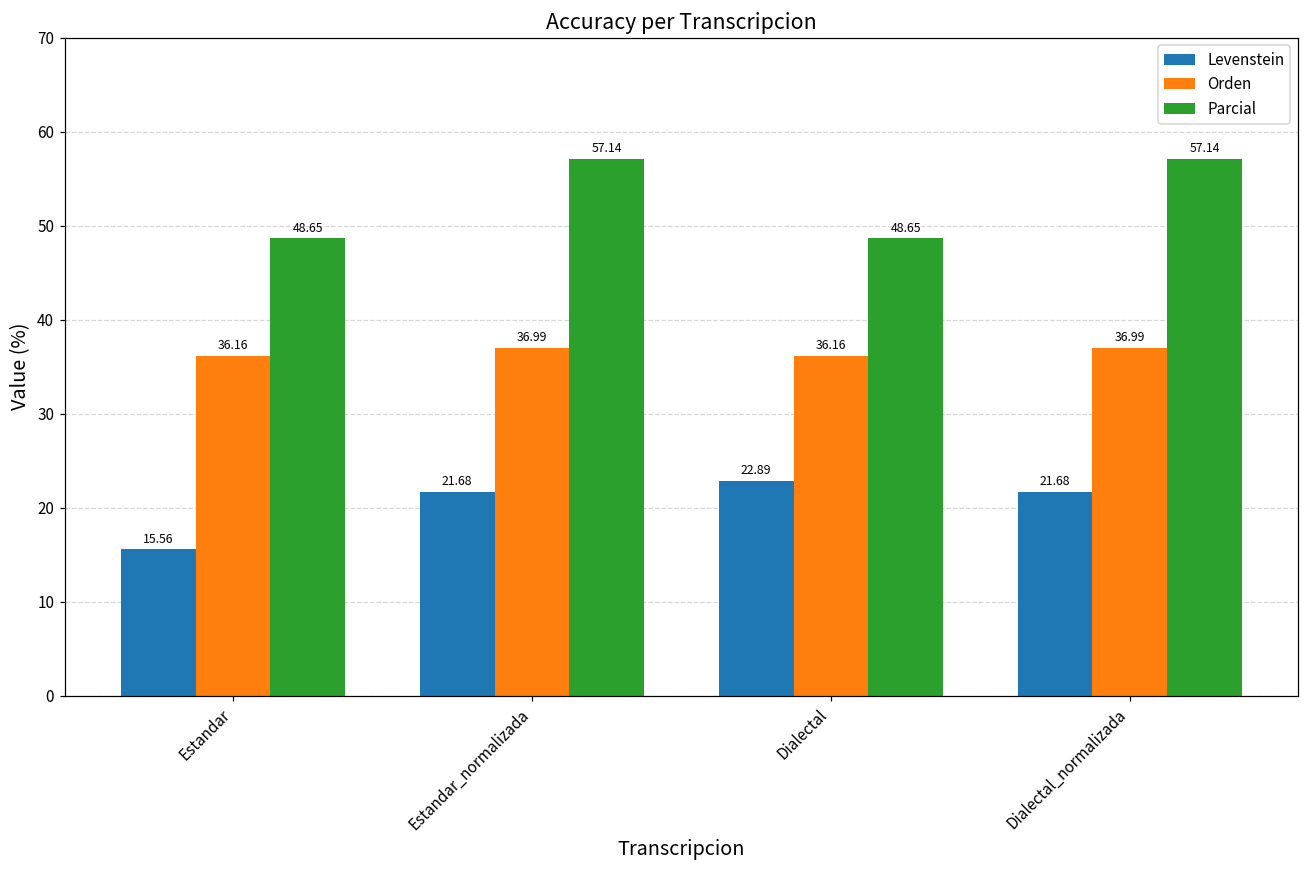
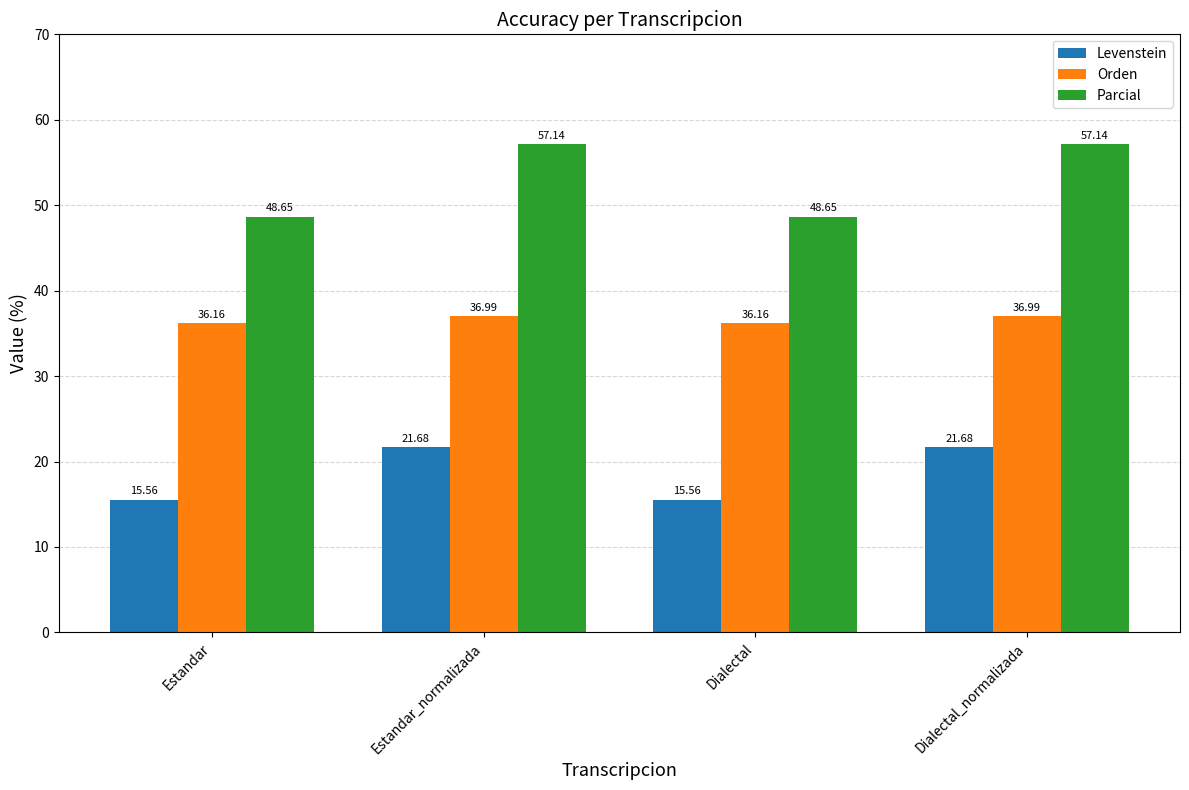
  {
    "Levenstein": {
      "Estandar": 15.56,
      "Estandar_normalizada": 21.68,
-     "Dialectal": 22.89,
+     "Dialectal": 15.56,
      "Dialectal_normalizada": 21.68
    },
    "Orden": {
      "Estandar": 36.16,
      "Estandar_normalizada": 36.99,
      "Dialectal": 36.16,
      "Dialectal_normalizada": 36.99
    },
    "Parcial": {
      "Estandar": 48.65,
      "Estandar_normalizada": 57.14,
      "Dialectal": 48.65,
      "Dialectal_normalizada": 57.14
    }
  }
